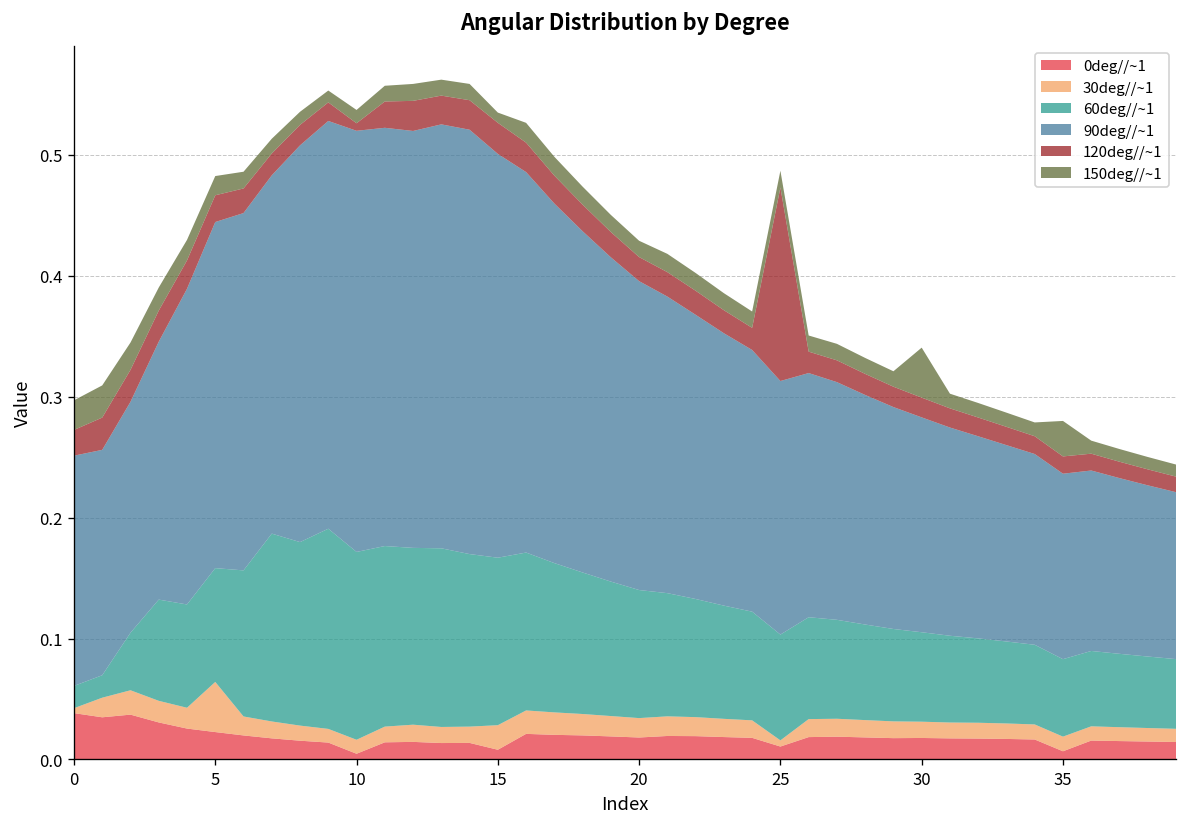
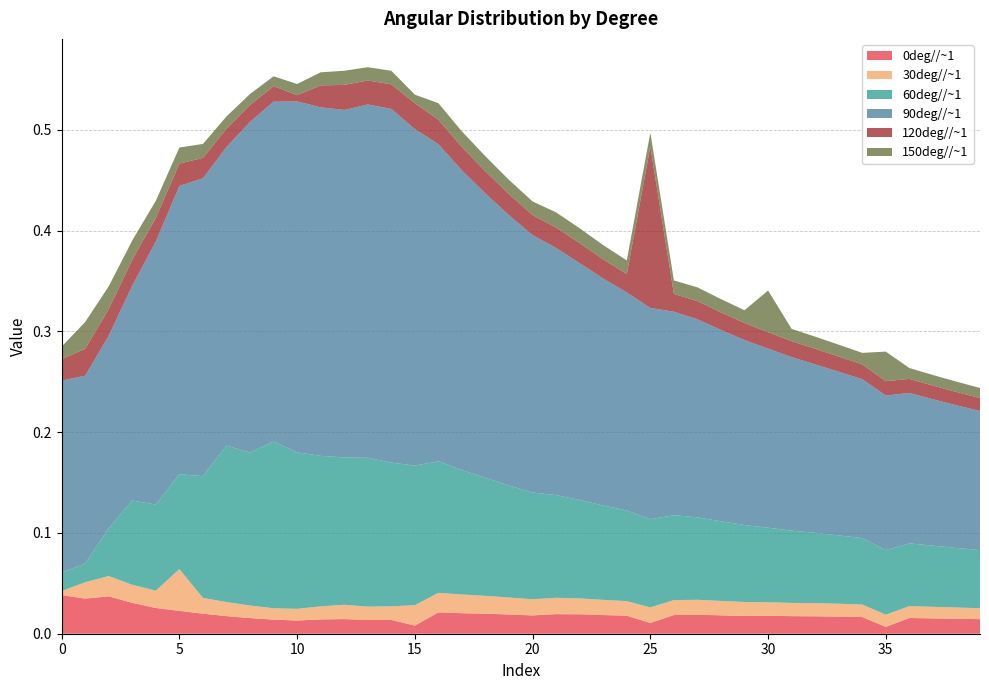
  {
    "0deg//~1": {
      "0": 0.038,
      "5": 0.023,
-     "10": 0.005,
+     "10": 0.013,
      "15": 0.008,
      "20": 0.018,
      "25": 0.011,
      "30": 0.018,
      "35": 0.007
    },
    "30deg//~1": {
      "0": 0.004,
      "5": 0.041,
      "10": 0.012,
      "15": 0.020,
      "20": 0.016,
-     "25": 0.005,
+     "25": 0.015,
      "30": 0.013,
      "35": 0.012
    },
    "120deg//~1": {
      "0": 0.021,
      "5": 0.022,
      "10": 0.006,
      "15": 0.026,
      "20": 0.020,
      "25": 0.160,
      "30": 0.016,
      "35": 0.014
    },
    "150deg//~1": {
-     "0": 0.024,
+     "0": 0.012,
      "5": 0.016,
      "10": 0.011,
      "15": 0.008,
      "20": 0.013,
      "25": 0.014,
      "30": 0.041,
      "35": 0.029
    }
  }
